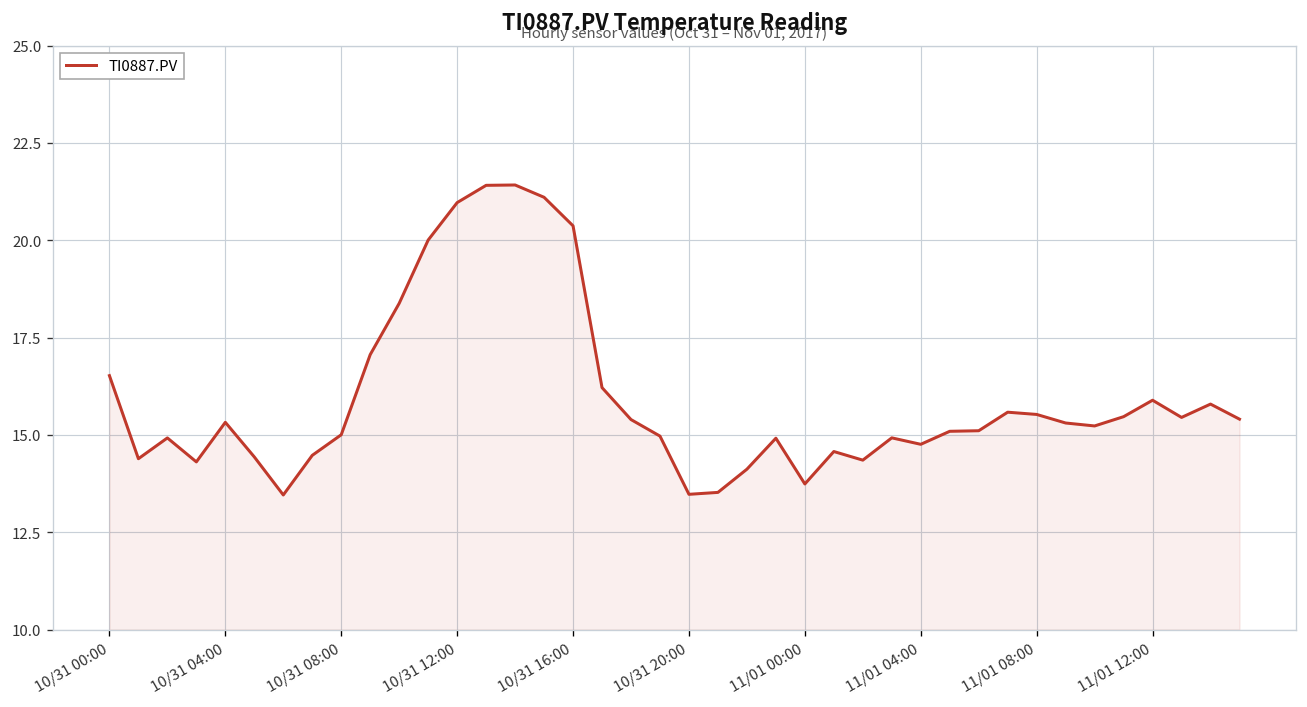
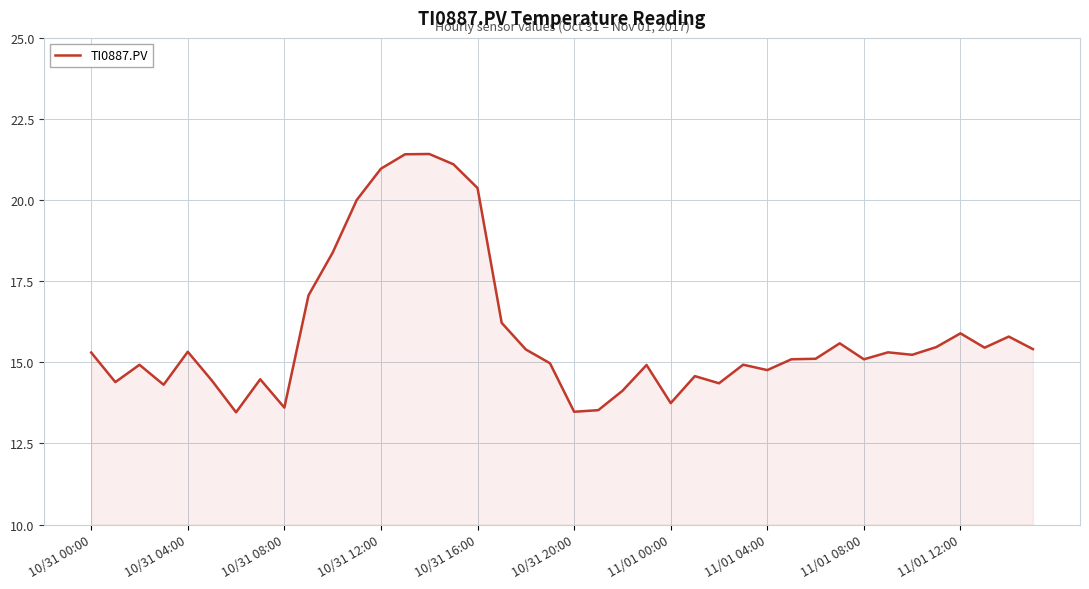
  {
-   "10/31 00:00": 16.5,
+   "10/31 00:00": 15.3,
    "10/31 04:00": 15.3,
-   "10/31 08:00": 15.0,
+   "10/31 08:00": 13.6,
    "10/31 12:00": 21.0,
    "10/31 16:00": 20.4,
    "10/31 20:00": 13.5,
    "11/01 00:00": 13.7,
    "11/01 04:00": 14.8,
-   "11/01 08:00": 15.5,
+   "11/01 08:00": 15.1,
    "11/01 12:00": 15.9
  }
